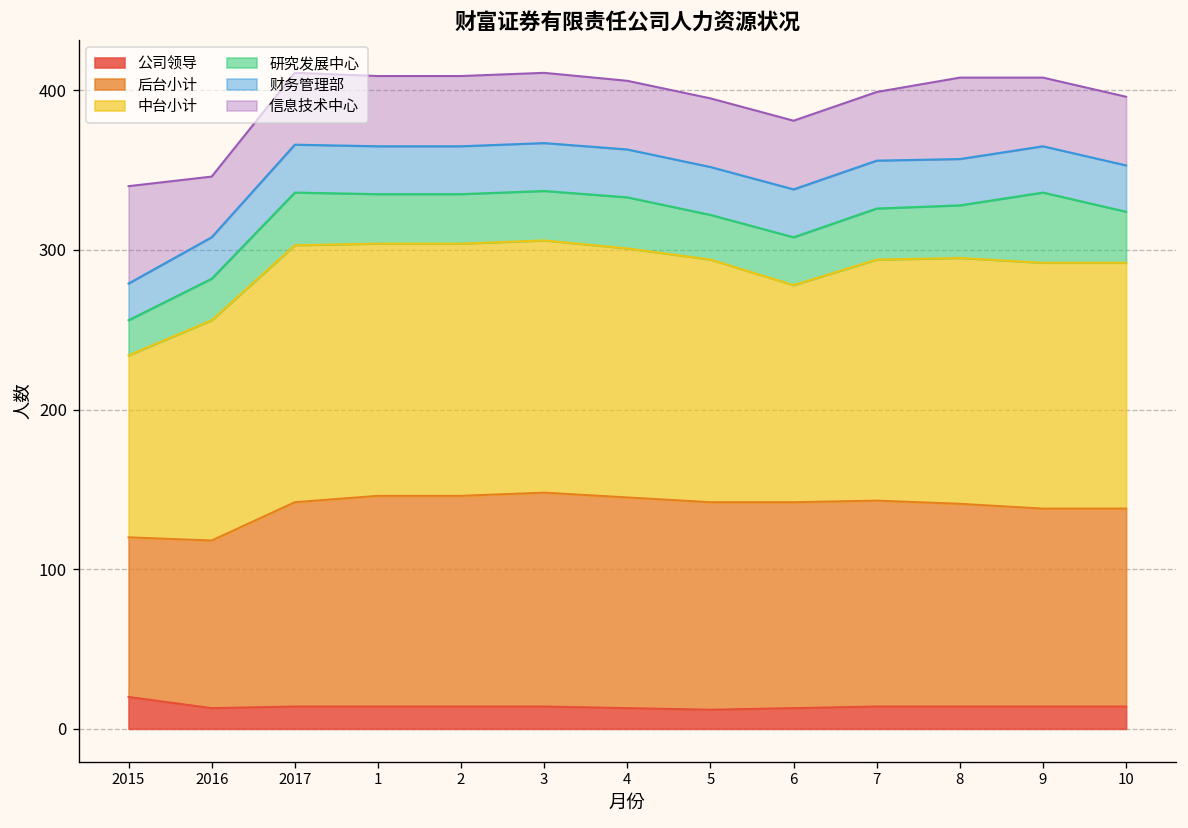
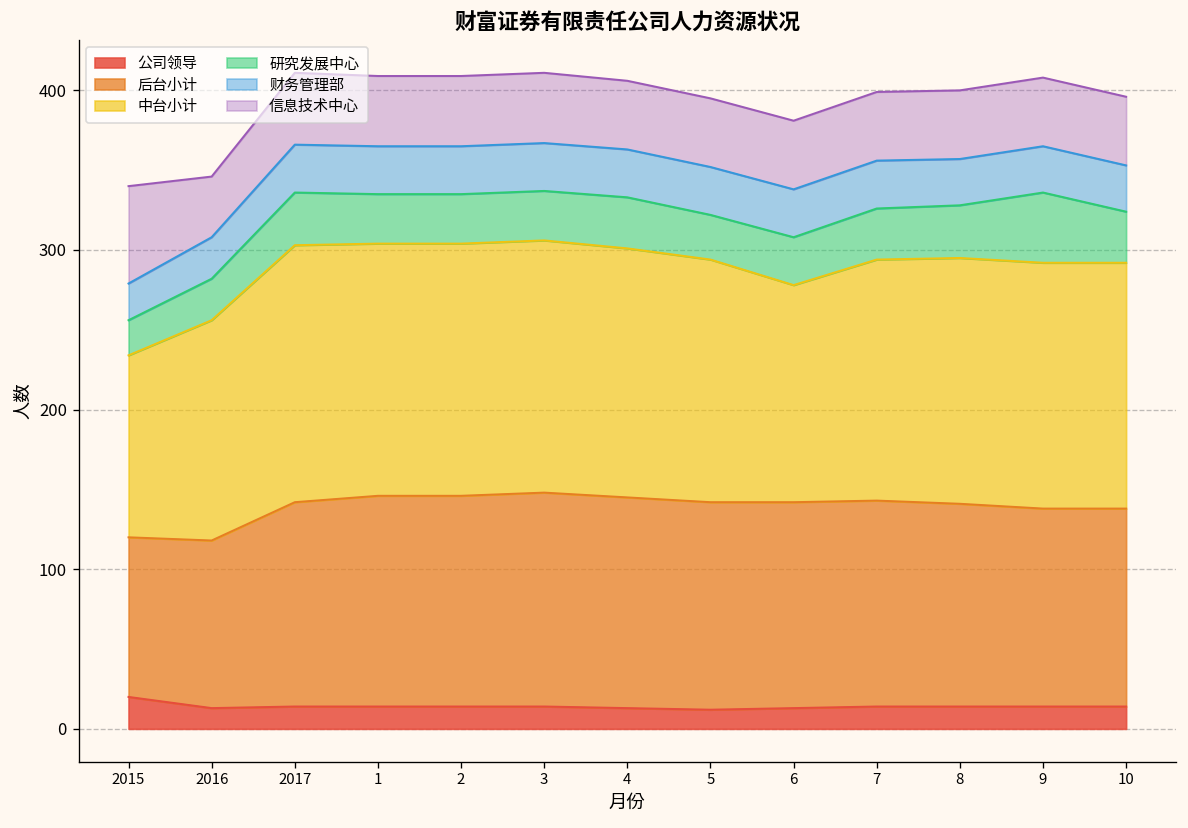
  {
    "中台小计": {
      "2015": 114,
      "2016": 138,
      "2017": 161,
      "1": 158,
      "2": 158,
      "3": 158,
      "4": 156,
      "5": 152,
      "6": 136,
      "7": 151,
      "8": 154,
      "9": 154,
      "10": 154
    },
    "研究发展中心": {
      "2015": 22,
      "2016": 26,
      "2017": 33,
      "1": 31,
      "2": 31,
      "3": 31,
      "4": 32,
      "5": 28,
      "6": 30,
      "7": 32,
      "8": 33,
      "9": 44,
      "10": 32
    },
    "财务管理部": {
      "2015": 23,
      "2016": 26,
      "2017": 30,
      "1": 30,
      "2": 30,
      "3": 30,
      "4": 30,
      "5": 30,
      "6": 30,
      "7": 30,
      "8": 29,
      "9": 29,
      "10": 29
    },
    "信息技术中心": {
      "2015": 61,
      "2016": 38,
      "1": 44,
      "2": 44,
      "3": 44,
      "4": 43,
      "5": 43,
      "6": 43,
      "7": 43,
-     "8": 51,
+     "8": 43,
      "9": 43,
      "10": 43
    }
  }
